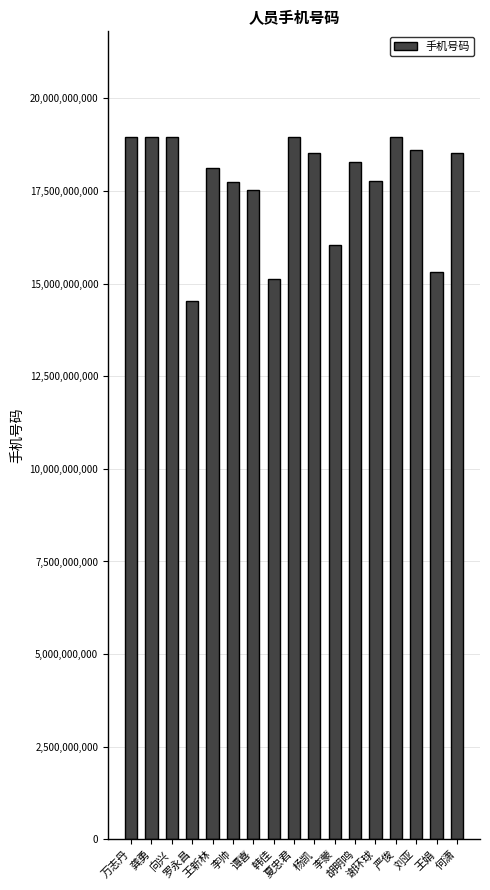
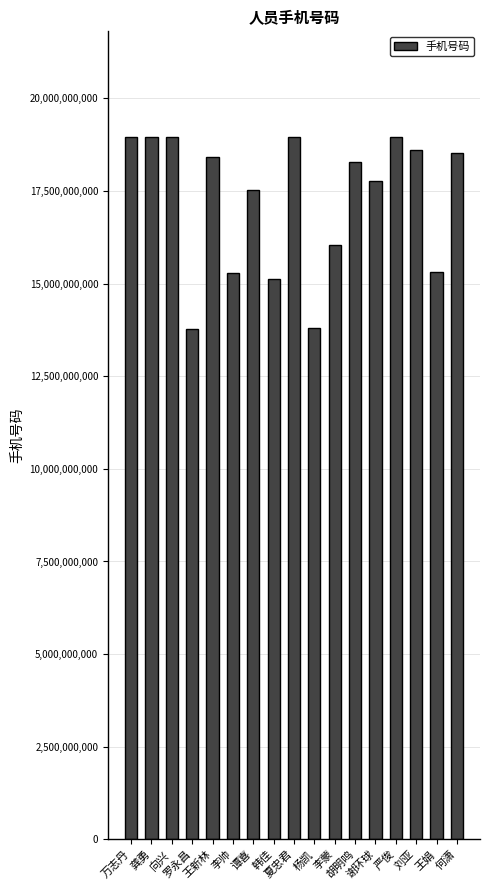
  {
    "万志丹": "19,000,000,000",
    "龚勇": "19,000,000,000",
    "向兴": "19,000,000,000",
-   "罗永昌": "14,500,000,000",
-   "王新林": "18,100,000,000",
-   "李帅": "17,700,000,000",
+   "罗永昌": "13,800,000,000",
+   "王新林": "18,400,000,000",
+   "李帅": "15,300,000,000",
    "谭喜": "17,500,000,000",
    "韩佳": "15,100,000,000",
    "夏忠君": "19,000,000,000",
-   "杨凯": "18,500,000,000",
+   "杨凯": "13,800,000,000",
    "李蒙": "16,100,000,000",
    "胡明鸣": "18,300,000,000",
    "谢环球": "17,800,000,000",
    "严俊": "19,000,000,000",
    "刘亚": "18,600,000,000",
    "王娟": "15,300,000,000",
    "何潇": "18,500,000,000"
  }
